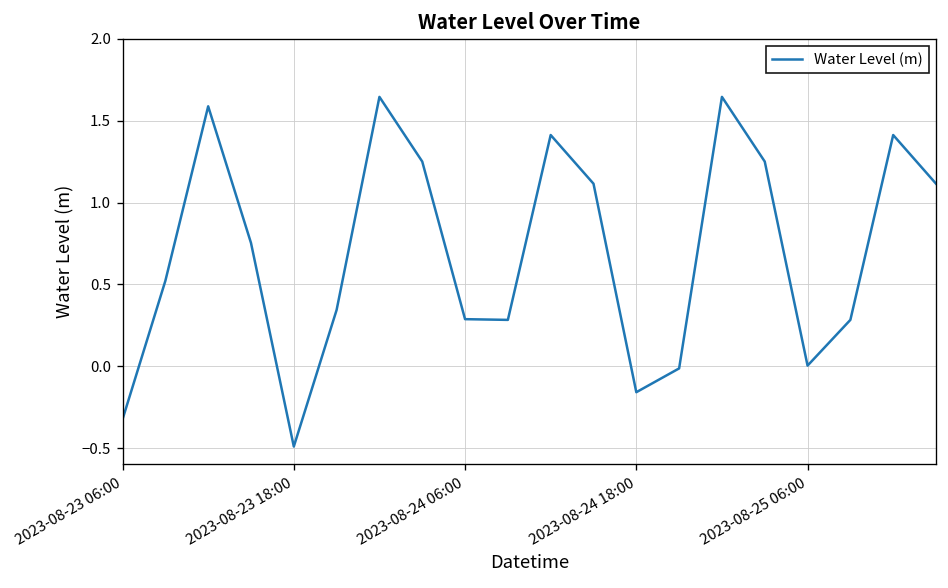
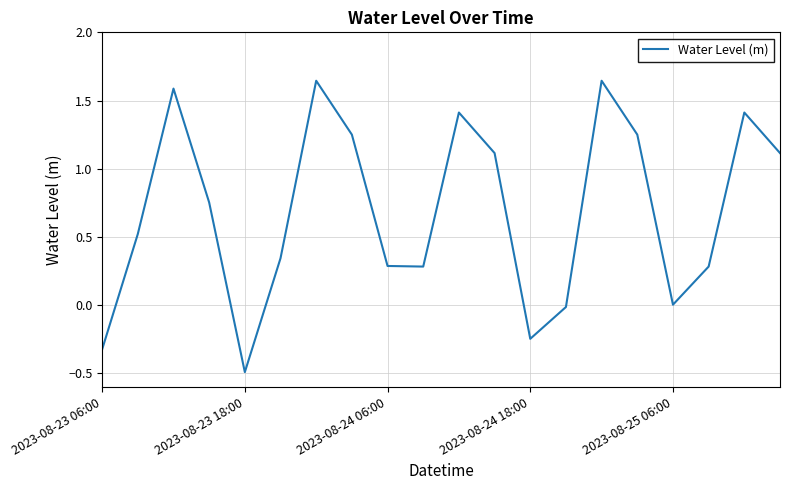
  {
    "2023-08-23 06:00": -0.32,
    "2023-08-23 18:00": -0.49,
    "2023-08-24 06:00": 0.29,
-   "2023-08-24 18:00": -0.16,
+   "2023-08-24 18:00": -0.25,
    "2023-08-25 06:00": 0.00
  }
